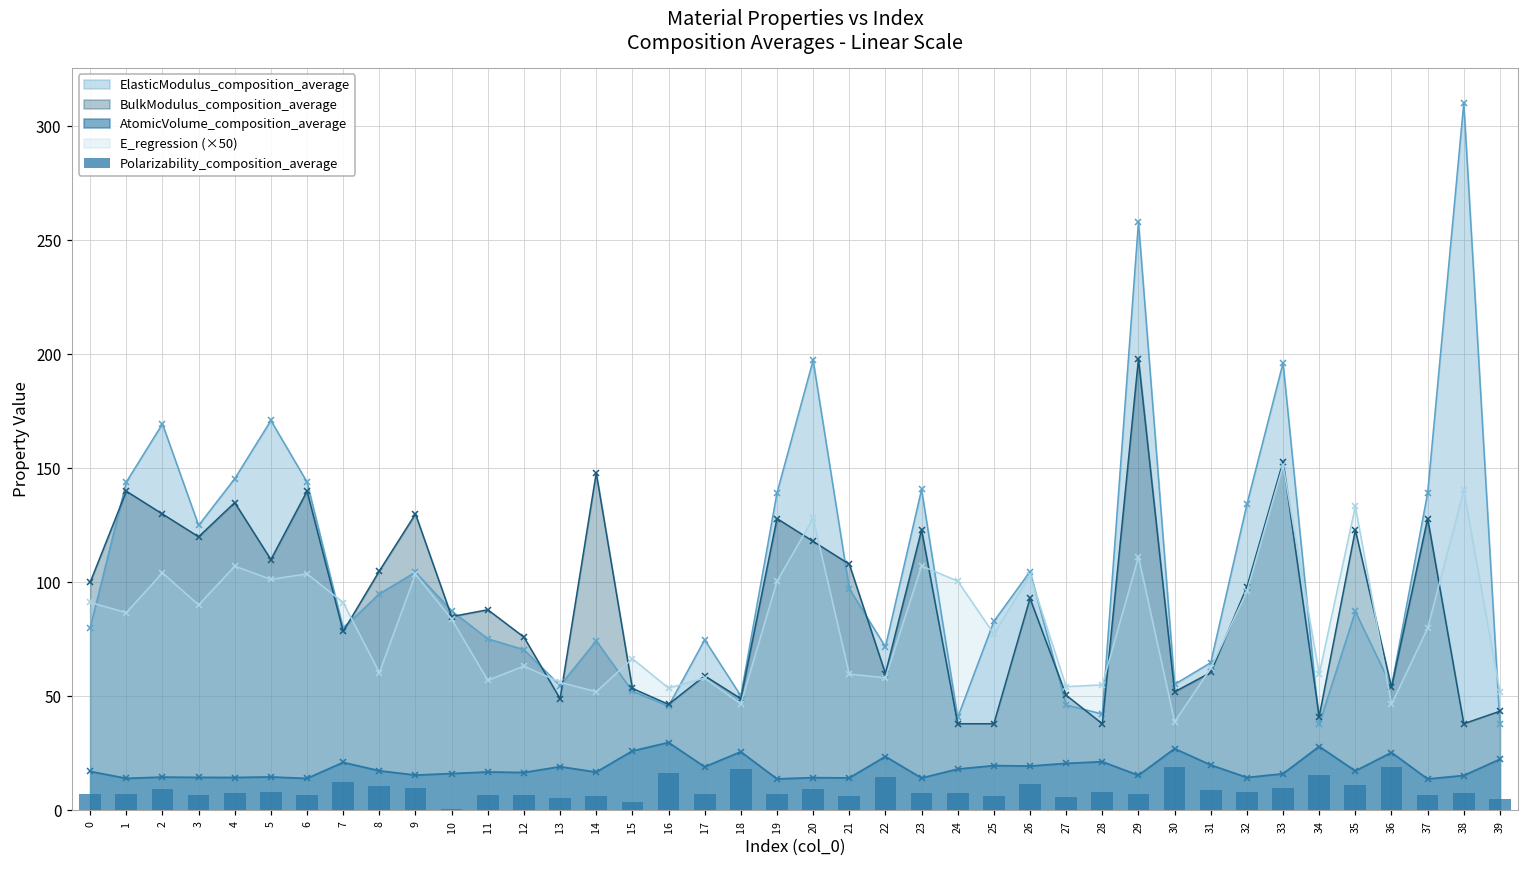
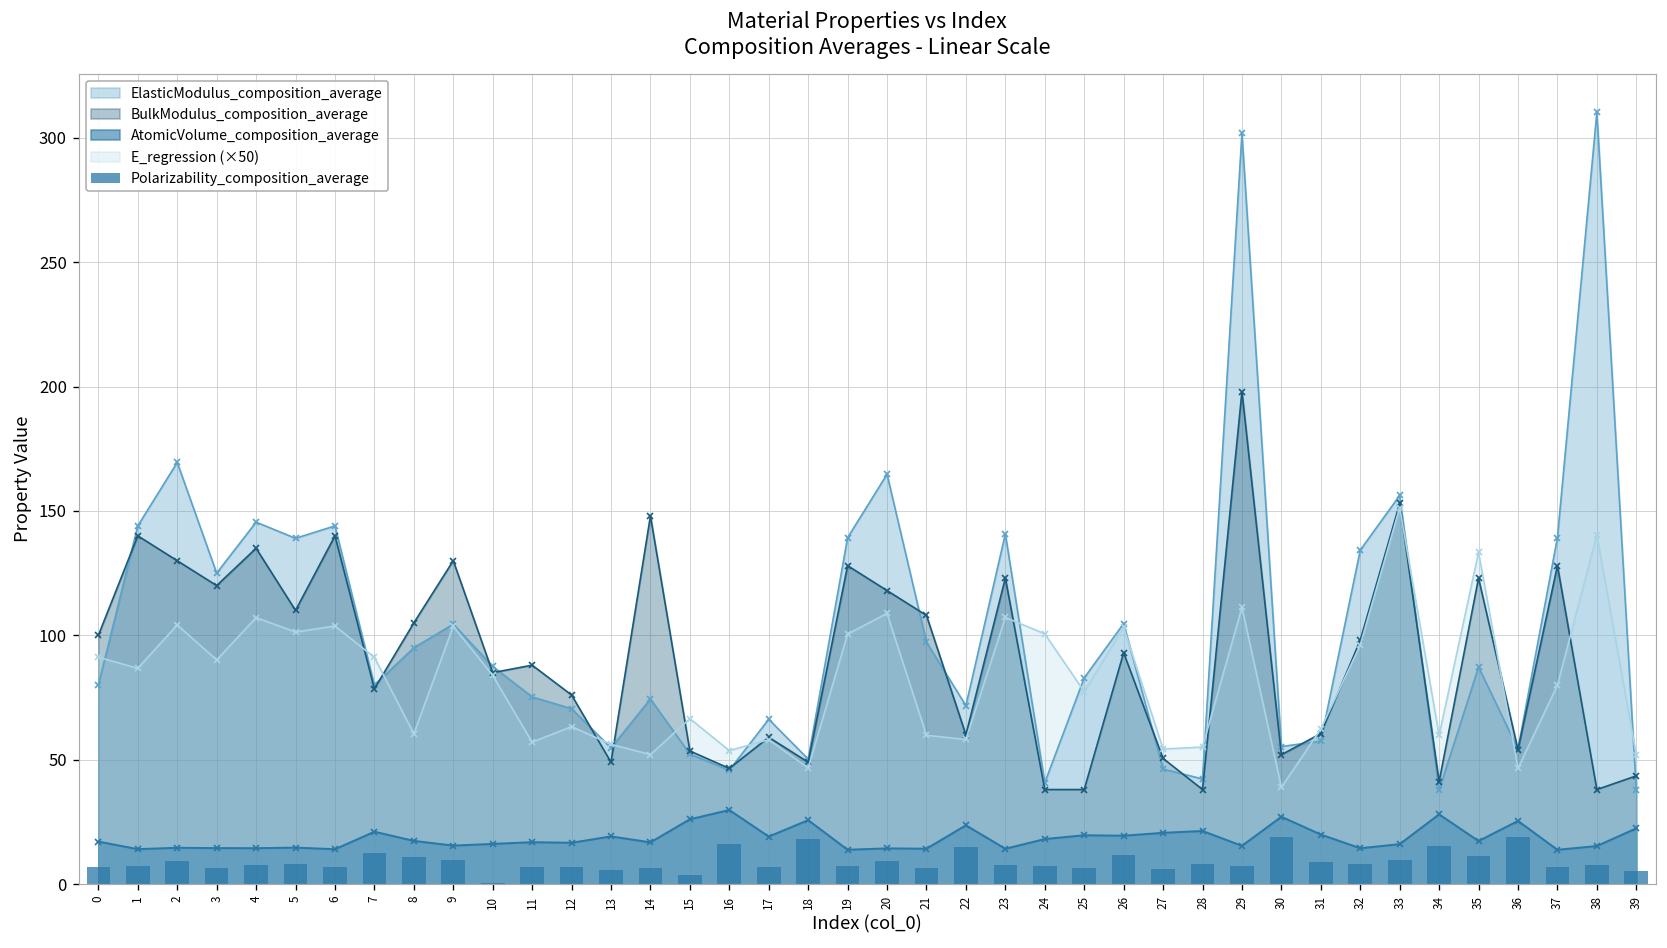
  {
    "ElasticModulus_composition_average": {
      "0": 80,
      "1": 144,
      "2": 170,
      "3": 125,
      "4": 146,
-     "5": 171,
+     "5": 139,
      "6": 144,
      "7": 80,
      "8": 95,
      "10": 88,
      "11": 75,
      "12": 71,
      "13": 55,
      "14": 74,
      "15": 52,
-     "17": 75,
+     "17": 66,
      "18": 50,
      "19": 139,
-     "20": 197,
+     "20": 165,
      "21": 97,
      "22": 72,
      "23": 141,
      "24": 41,
      "25": 83,
      "26": 105,
      "27": 46,
      "28": 42,
-     "29": 258,
+     "29": 302,
      "30": 55,
-     "31": 65,
+     "31": 57,
      "32": 134,
-     "33": 196,
+     "33": 156,
      "34": 38,
      "35": 87,
      "37": 139,
      "38": 310,
      "39": 38
    },
    "E_regression (×50)": {
      "0": 91,
      "1": 87,
      "2": 104,
      "3": 90,
      "4": 107,
      "5": 101,
      "6": 104,
      "7": 91,
      "8": 60,
      "11": 57,
      "12": 63,
      "13": 56,
      "14": 52,
      "15": 67,
      "16": 54,
      "18": 47,
      "19": 101,
-     "20": 128,
+     "20": 109,
      "21": 60,
      "22": 58,
      "23": 107,
      "24": 101,
      "25": 77,
      "26": 103,
      "27": 54,
      "28": 55,
      "29": 111,
      "30": 39,
      "31": 62,
      "32": 96,
      "33": 151,
      "34": 60,
      "35": 133,
      "36": 47,
      "37": 80,
      "38": 140,
      "39": 52
    }
  }
